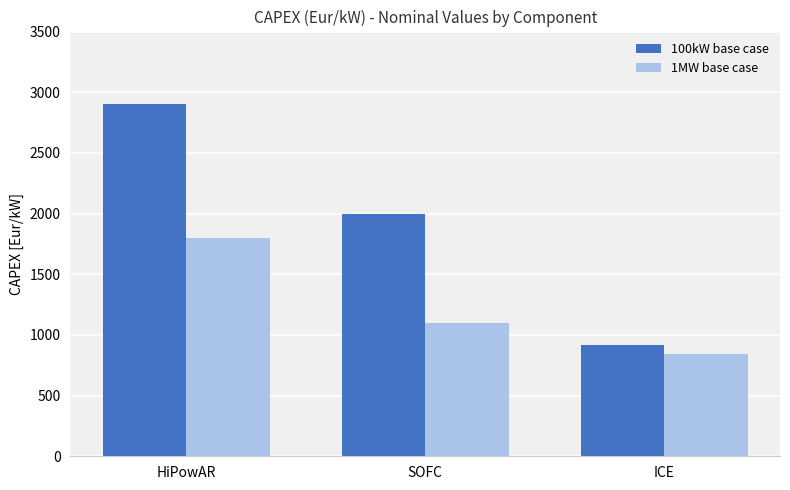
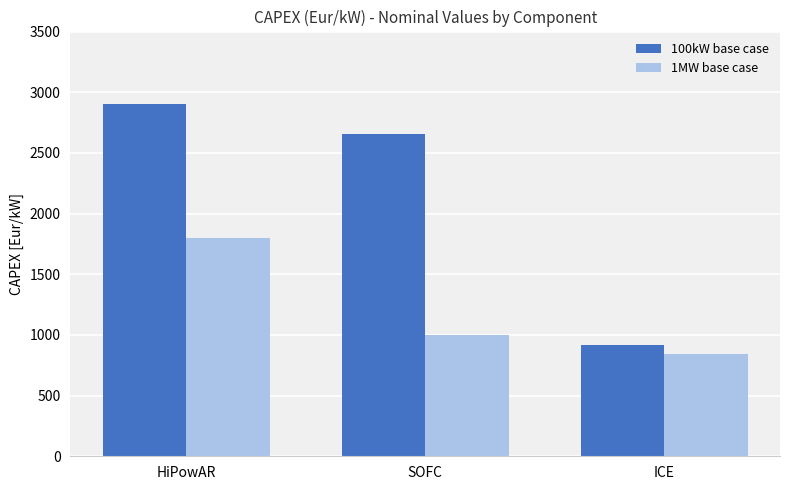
  {
    "100kW base case": {
      "HiPowAR": 2900,
-     "SOFC": 2000,
+     "SOFC": 2660,
      "ICE": 920
    },
    "1MW base case": {
      "HiPowAR": 1800,
-     "SOFC": 1100,
+     "SOFC": 1000,
      "ICE": 840
    }
  }
